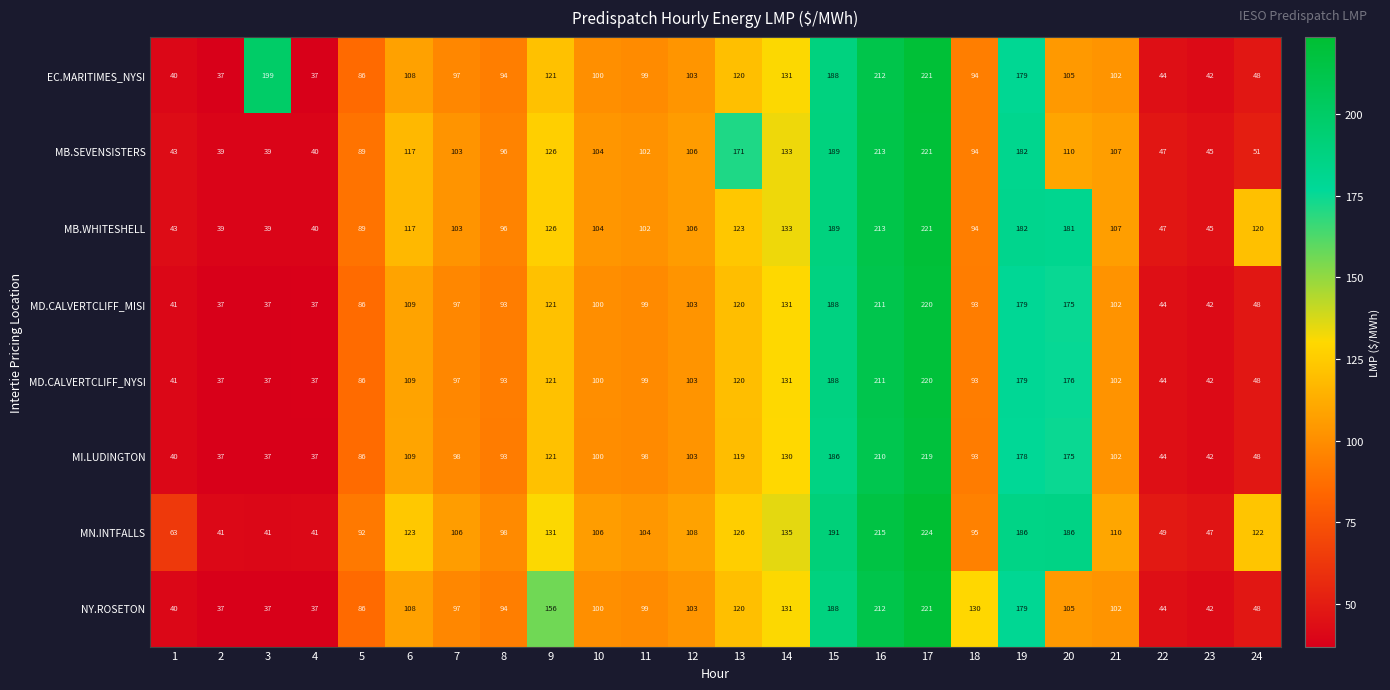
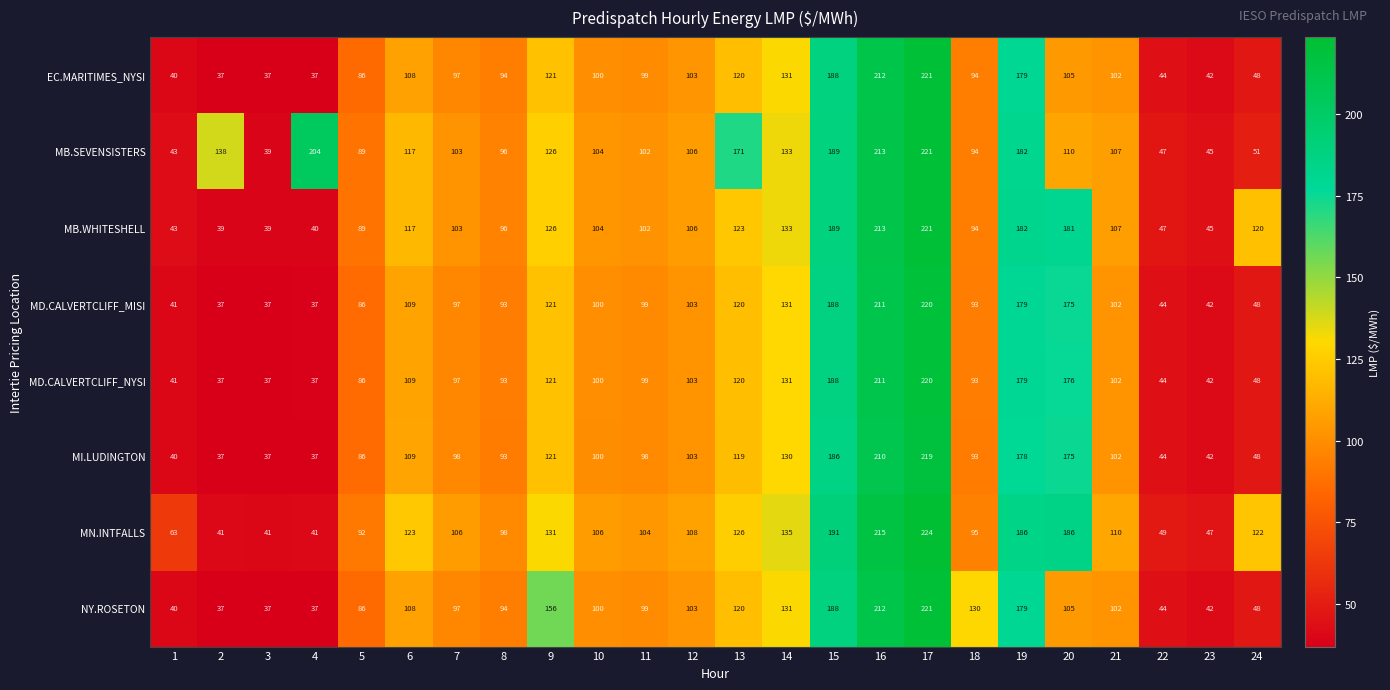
  {
    "EC.MARITIMES_NYSI": {
      "1": 40,
      "2": 37,
-     "3": 199,
+     "3": 37,
      "4": 37,
      "5": 86,
      "6": 108,
      "7": 97,
      "8": 94,
      "9": 121,
      "10": 100,
      "11": 99,
      "12": 103,
      "13": 120,
      "14": 131,
      "15": 188,
      "16": 212,
      "17": 221,
      "18": 94,
      "19": 179,
      "20": 105,
      "21": 102,
      "22": 44,
      "23": 42,
      "24": 48
    },
    "MB.SEVENSISTERS": {
      "1": 43,
-     "2": 39,
+     "2": 138,
      "3": 39,
-     "4": 40,
+     "4": 204,
      "5": 89,
      "6": 117,
      "7": 103,
      "8": 96,
      "9": 126,
      "10": 104,
      "11": 102,
      "12": 106,
      "13": 171,
      "14": 133,
      "15": 189,
      "16": 213,
      "17": 221,
      "18": 94,
      "19": 182,
      "20": 110,
      "21": 107,
      "22": 47,
      "23": 45,
      "24": 51
    },
    "MB.WHITESHELL": {
      "1": 43,
      "2": 39,
      "3": 39,
      "4": 40,
      "5": 89,
      "6": 117,
      "7": 103,
      "8": 96,
      "9": 126,
      "10": 104,
      "11": 102,
      "12": 106,
      "13": 123,
      "14": 133,
      "15": 189,
      "16": 213,
      "17": 221,
      "18": 94,
      "19": 182,
      "20": 181,
      "21": 107,
      "22": 47,
      "23": 45,
      "24": 120
    },
    "MD.CALVERTCLIFF_MISI": {
      "1": 41,
      "2": 37,
      "3": 37,
      "4": 37,
      "5": 86,
      "6": 109,
      "7": 97,
      "8": 93,
      "9": 121,
      "10": 100,
      "11": 99,
      "12": 103,
      "13": 120,
      "14": 131,
      "15": 188,
      "16": 211,
      "17": 220,
      "18": 93,
      "19": 179,
      "20": 175,
      "21": 102,
      "22": 44,
      "23": 42,
      "24": 48
    },
    "MD.CALVERTCLIFF_NYSI": {
      "1": 41,
      "2": 37,
      "3": 37,
      "4": 37,
      "5": 86,
      "6": 109,
      "7": 97,
      "8": 93,
      "9": 121,
      "10": 100,
      "11": 99,
      "12": 103,
      "13": 120,
      "14": 131,
      "15": 188,
      "16": 211,
      "17": 220,
      "18": 93,
      "19": 179,
      "20": 176,
      "21": 102,
      "22": 44,
      "23": 42,
      "24": 48
    },
    "MI.LUDINGTON": {
      "1": 40,
      "2": 37,
      "3": 37,
      "4": 37,
      "5": 86,
      "6": 109,
      "7": 98,
      "8": 93,
      "9": 121,
      "10": 100,
      "11": 98,
      "12": 103,
      "13": 119,
      "14": 130,
      "15": 186,
      "16": 210,
      "17": 219,
      "18": 93,
      "19": 178,
      "20": 175,
      "21": 102,
      "22": 44,
      "23": 42,
      "24": 48
    },
    "MN.INTFALLS": {
      "1": 63,
      "2": 41,
      "3": 41,
      "4": 41,
      "5": 92,
      "6": 123,
      "7": 106,
      "8": 98,
      "9": 131,
      "10": 106,
      "11": 104,
      "12": 108,
      "13": 126,
      "14": 135,
      "15": 191,
      "16": 215,
      "17": 224,
      "18": 95,
      "19": 186,
      "20": 186,
      "21": 110,
      "22": 49,
      "23": 47,
      "24": 122
    },
    "NY.ROSETON": {
      "1": 40,
      "2": 37,
      "3": 37,
      "4": 37,
      "5": 86,
      "6": 108,
      "7": 97,
      "8": 94,
      "9": 156,
      "10": 100,
      "11": 99,
      "12": 103,
      "13": 120,
      "14": 131,
      "15": 188,
      "16": 212,
      "17": 221,
      "18": 130,
      "19": 179,
      "20": 105,
      "21": 102,
      "22": 44,
      "23": 42,
      "24": 48
    }
  }
